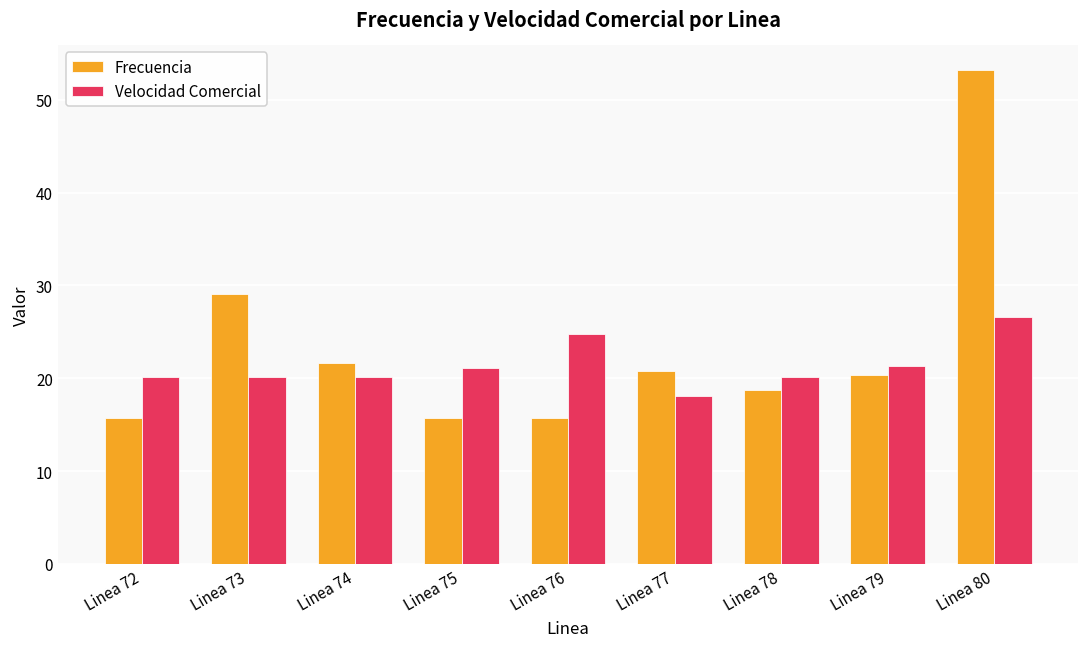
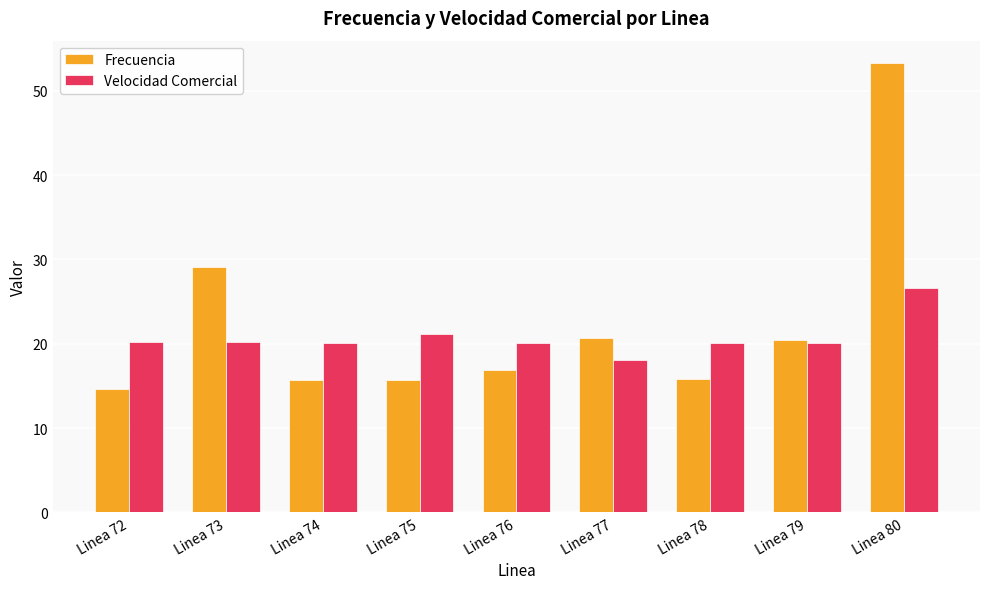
  {
    "Frecuencia": {
-     "Linea 72": 16,
+     "Linea 72": 15,
      "Linea 73": 29,
-     "Linea 74": 22,
+     "Linea 74": 16,
      "Linea 75": 16,
-     "Linea 76": 16,
+     "Linea 76": 17,
      "Linea 77": 21,
-     "Linea 78": 19,
+     "Linea 78": 16,
      "Linea 79": 20,
      "Linea 80": 53
    },
    "Velocidad Comercial": {
      "Linea 72": 20,
      "Linea 73": 20,
      "Linea 74": 20,
      "Linea 75": 21,
-     "Linea 76": 25,
+     "Linea 76": 20,
      "Linea 77": 18,
      "Linea 78": 20,
-     "Linea 79": 21,
+     "Linea 79": 20,
      "Linea 80": 27
    }
  }
